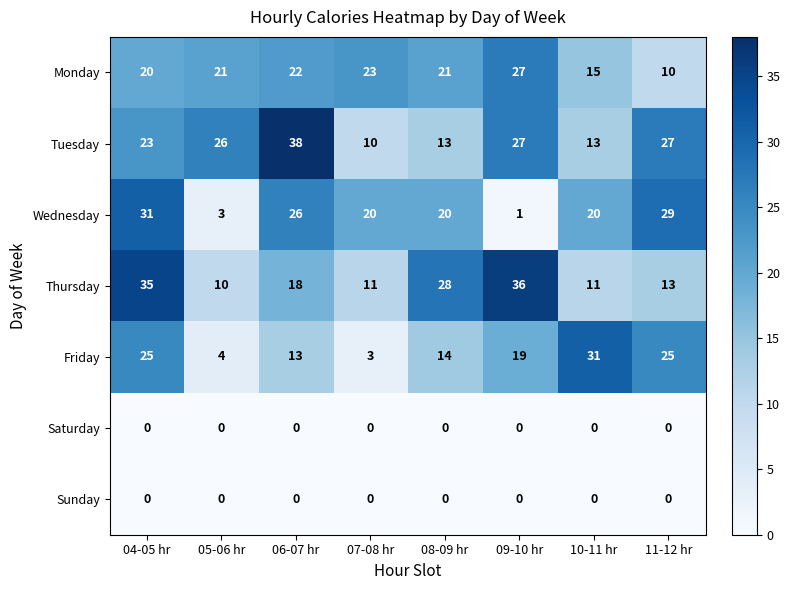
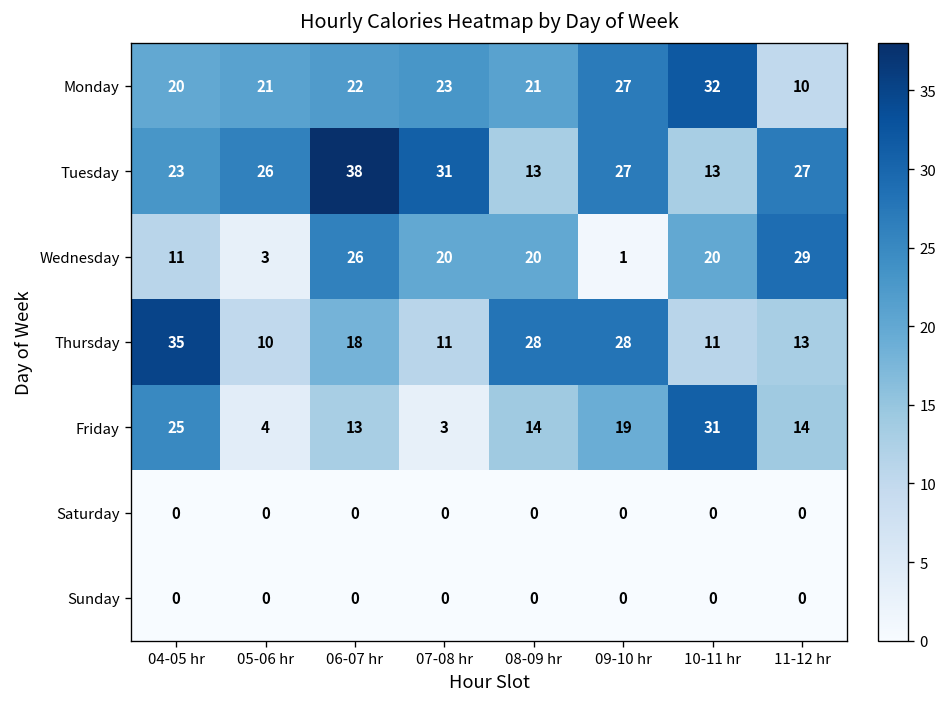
  {
    "Monday": {
      "04-05 hr": 20,
      "05-06 hr": 21,
      "06-07 hr": 22,
      "07-08 hr": 23,
      "08-09 hr": 21,
      "09-10 hr": 27,
-     "10-11 hr": 15,
+     "10-11 hr": 32,
      "11-12 hr": 10
    },
    "Tuesday": {
      "04-05 hr": 23,
      "05-06 hr": 26,
      "06-07 hr": 38,
-     "07-08 hr": 10,
+     "07-08 hr": 31,
      "08-09 hr": 13,
      "09-10 hr": 27,
      "10-11 hr": 13,
      "11-12 hr": 27
    },
    "Wednesday": {
-     "04-05 hr": 31,
+     "04-05 hr": 11,
      "05-06 hr": 3,
      "06-07 hr": 26,
      "07-08 hr": 20,
      "08-09 hr": 20,
      "09-10 hr": 1,
      "10-11 hr": 20,
      "11-12 hr": 29
    },
    "Thursday": {
      "04-05 hr": 35,
      "05-06 hr": 10,
      "06-07 hr": 18,
      "07-08 hr": 11,
      "08-09 hr": 28,
-     "09-10 hr": 36,
+     "09-10 hr": 28,
      "10-11 hr": 11,
      "11-12 hr": 13
    },
    "Friday": {
      "04-05 hr": 25,
      "05-06 hr": 4,
      "06-07 hr": 13,
      "07-08 hr": 3,
      "08-09 hr": 14,
      "09-10 hr": 19,
      "10-11 hr": 31,
-     "11-12 hr": 25
+     "11-12 hr": 14
    },
    "Saturday": {
      "04-05 hr": 0,
      "05-06 hr": 0,
      "06-07 hr": 0,
      "07-08 hr": 0,
      "08-09 hr": 0,
      "09-10 hr": 0,
      "10-11 hr": 0,
      "11-12 hr": 0
    },
    "Sunday": {
      "04-05 hr": 0,
      "05-06 hr": 0,
      "06-07 hr": 0,
      "07-08 hr": 0,
      "08-09 hr": 0,
      "09-10 hr": 0,
      "10-11 hr": 0,
      "11-12 hr": 0
    }
  }
